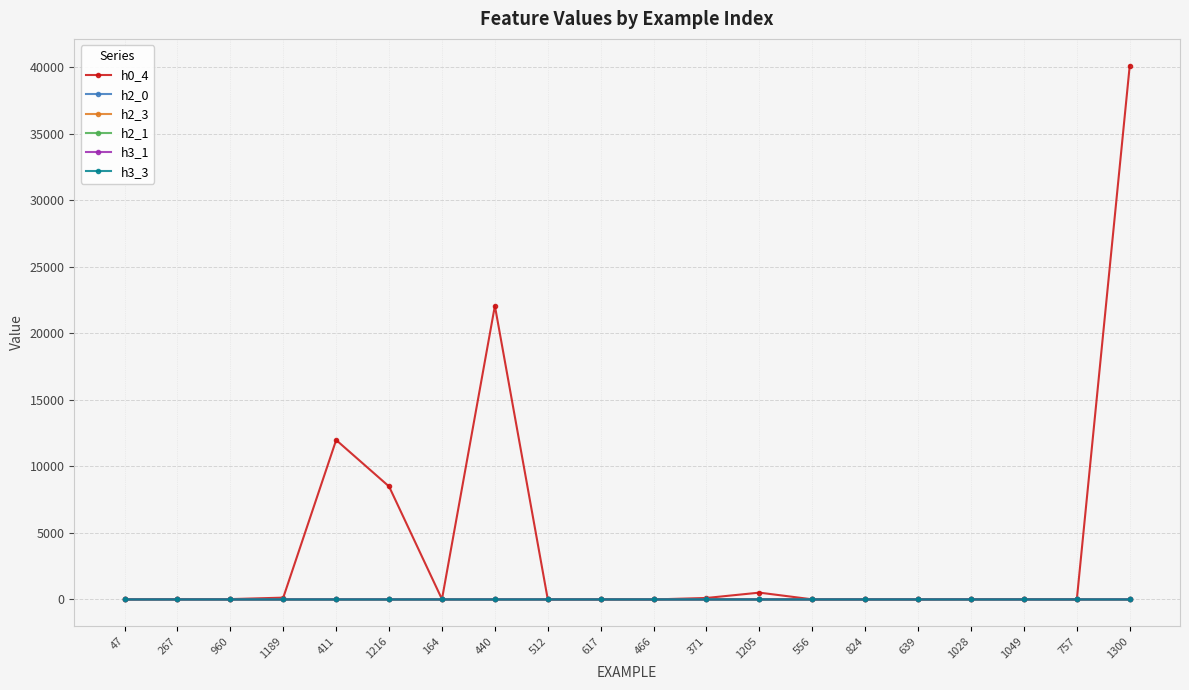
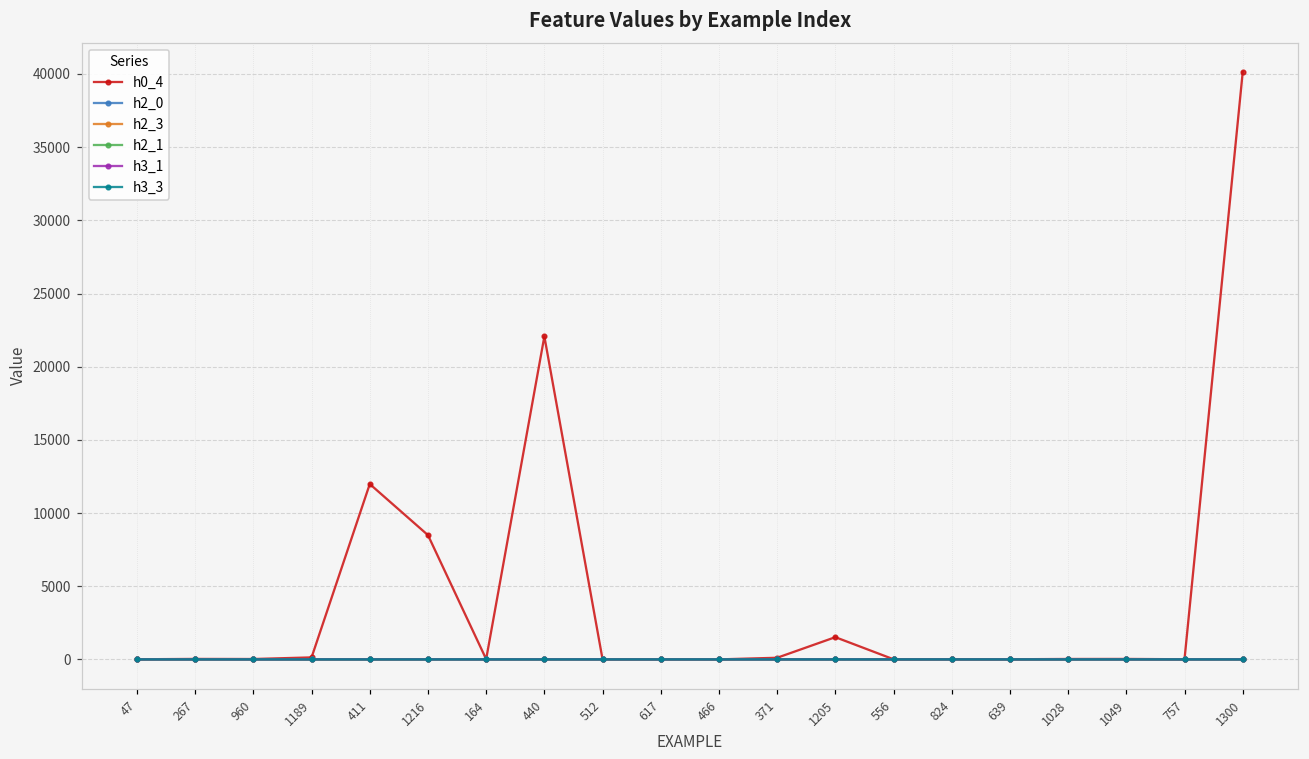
  {
    "h0_4": {
      "411": 12000,
      "1216": 8500,
      "440": 22100,
-     "1205": 500,
+     "1205": 1500,
      "1300": 40100
    }
  }
